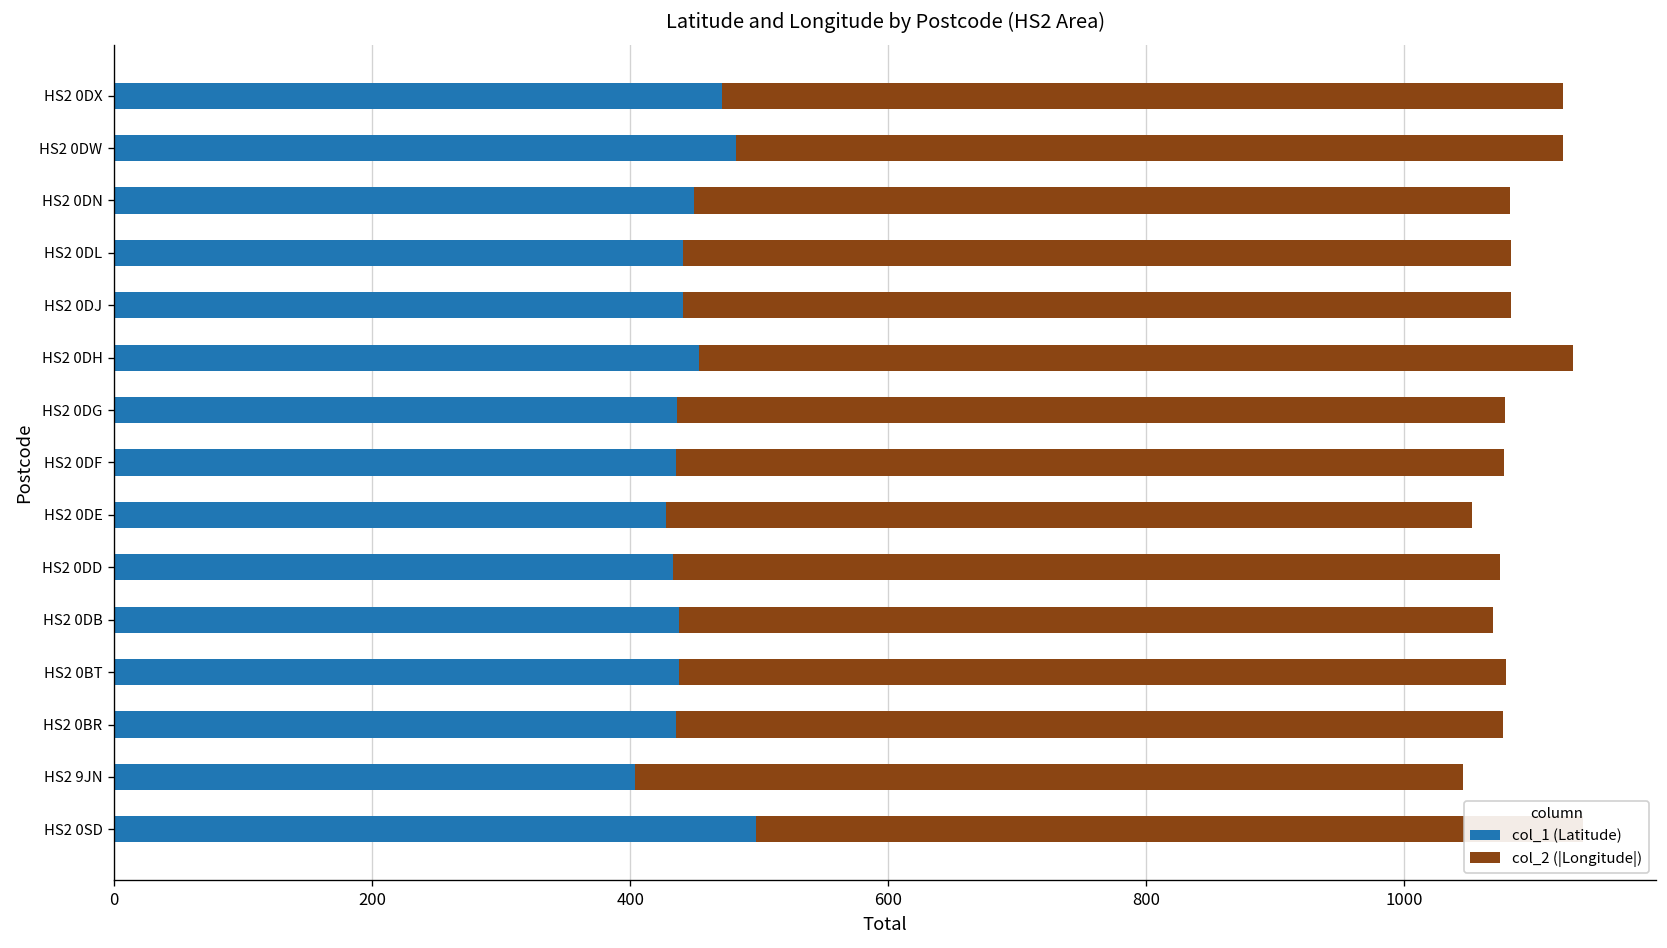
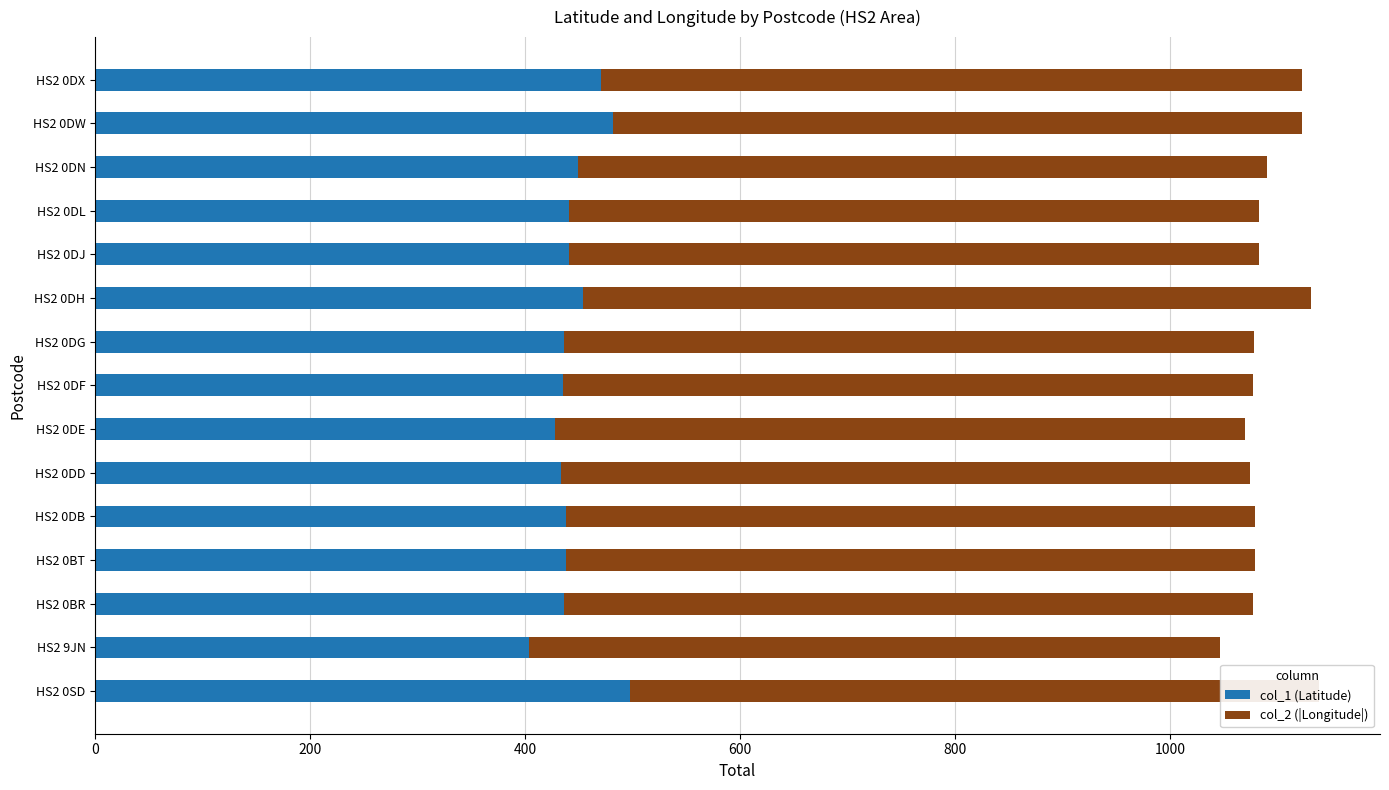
  {
    "col_1 (Latitude)": {
      "HS2 0DX": 471,
      "HS2 0DW": 482,
      "HS2 0DN": 450,
      "HS2 0DL": 441,
      "HS2 0DJ": 441,
      "HS2 0DH": 454,
      "HS2 0DG": 437,
      "HS2 0DF": 435,
      "HS2 0DE": 427,
      "HS2 0DD": 433,
      "HS2 0DB": 438,
      "HS2 0BT": 438,
      "HS2 0BR": 436,
      "HS2 9JN": 403,
      "HS2 0SD": 497
    },
    "col_2 (|Longitude|)": {
      "HS2 0DX": 652,
      "HS2 0DW": 641,
-     "HS2 0DN": 633,
+     "HS2 0DN": 641,
      "HS2 0DL": 642,
      "HS2 0DJ": 642,
      "HS2 0DH": 677,
      "HS2 0DG": 642,
      "HS2 0DF": 642,
-     "HS2 0DE": 625,
+     "HS2 0DE": 642,
      "HS2 0DD": 641,
-     "HS2 0DB": 631,
+     "HS2 0DB": 641,
      "HS2 0BT": 641,
      "HS2 0BR": 641,
      "HS2 9JN": 642
    }
  }
